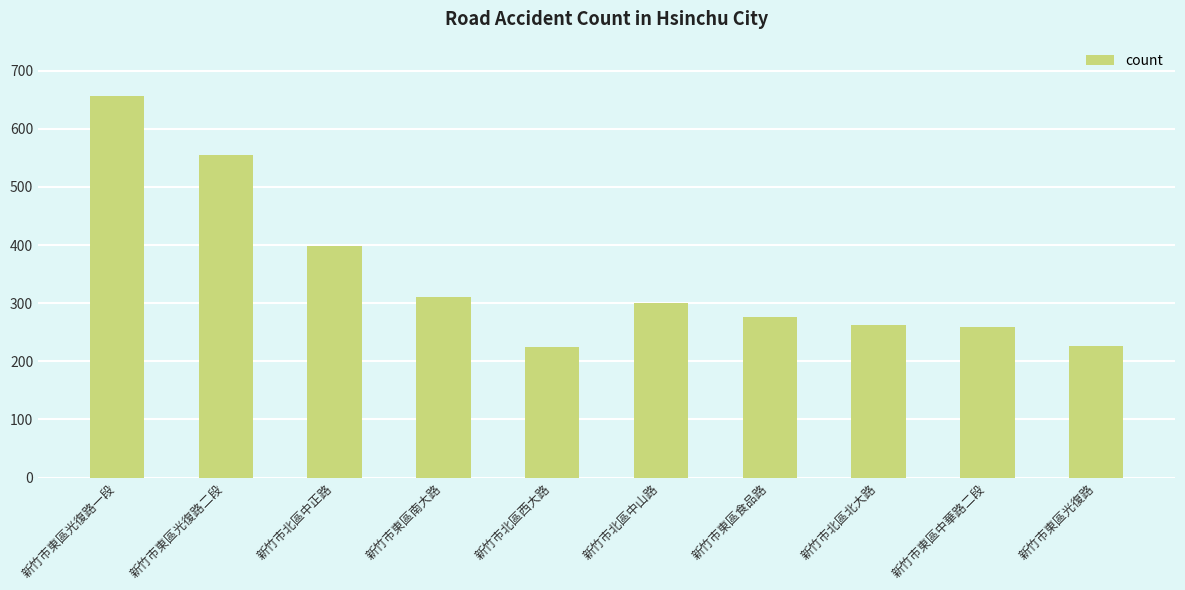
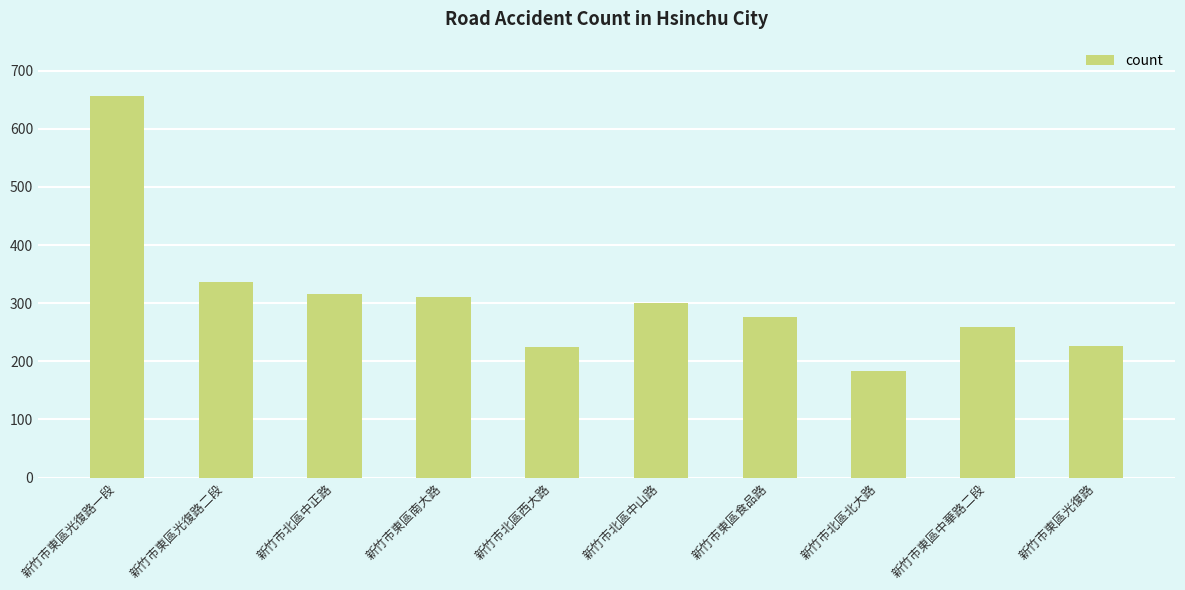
  {
    "新竹市東區光復路一段": 660,
-   "新竹市東區光復路二段": 560,
-   "新竹市北區中正路": 400,
+   "新竹市東區光復路二段": 340,
+   "新竹市北區中正路": 320,
    "新竹市東區南大路": 310,
    "新竹市北區西大路": 220,
    "新竹市北區中山路": 300,
    "新竹市東區食品路": 280,
-   "新竹市北區北大路": 260,
+   "新竹市北區北大路": 180,
    "新竹市東區中華路二段": 260,
    "新竹市東區光復路": 230
  }
